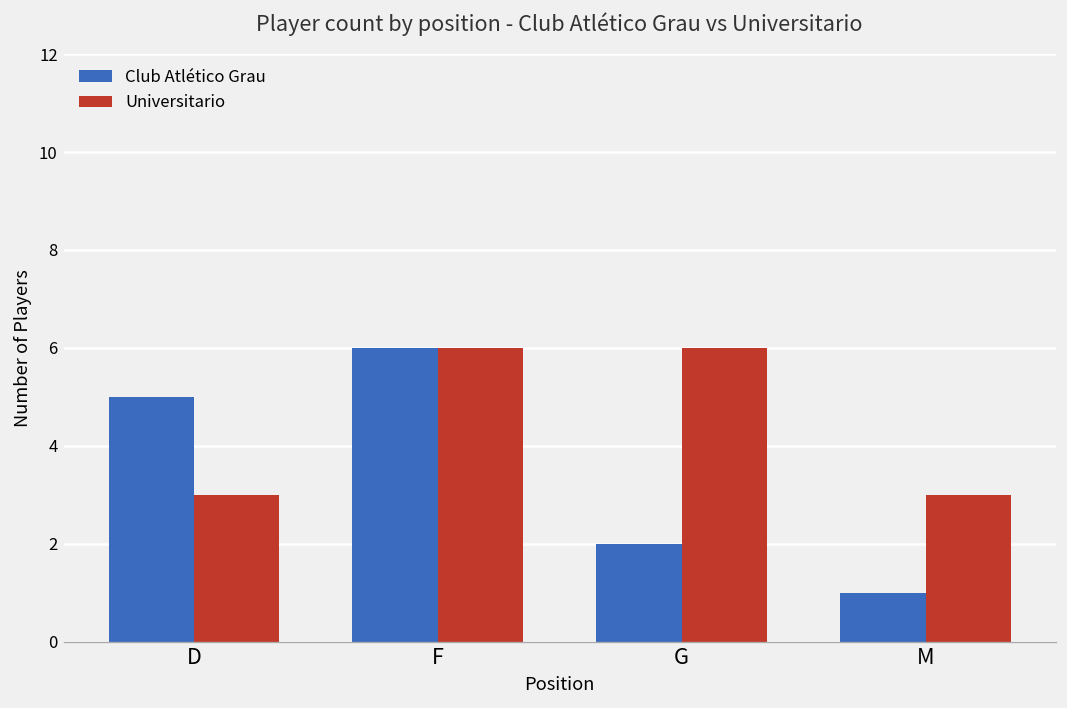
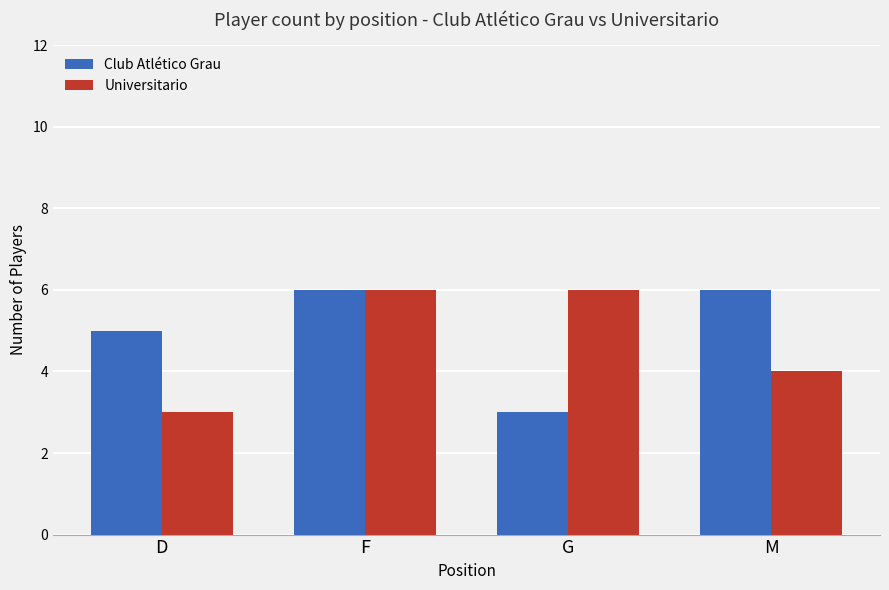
  {
    "Club Atlético Grau": {
      "D": 5,
      "F": 6,
-     "G": 2,
-     "M": 1
+     "G": 3,
+     "M": 6
    },
    "Universitario": {
      "D": 3,
      "F": 6,
      "G": 6,
-     "M": 3
+     "M": 4
    }
  }
